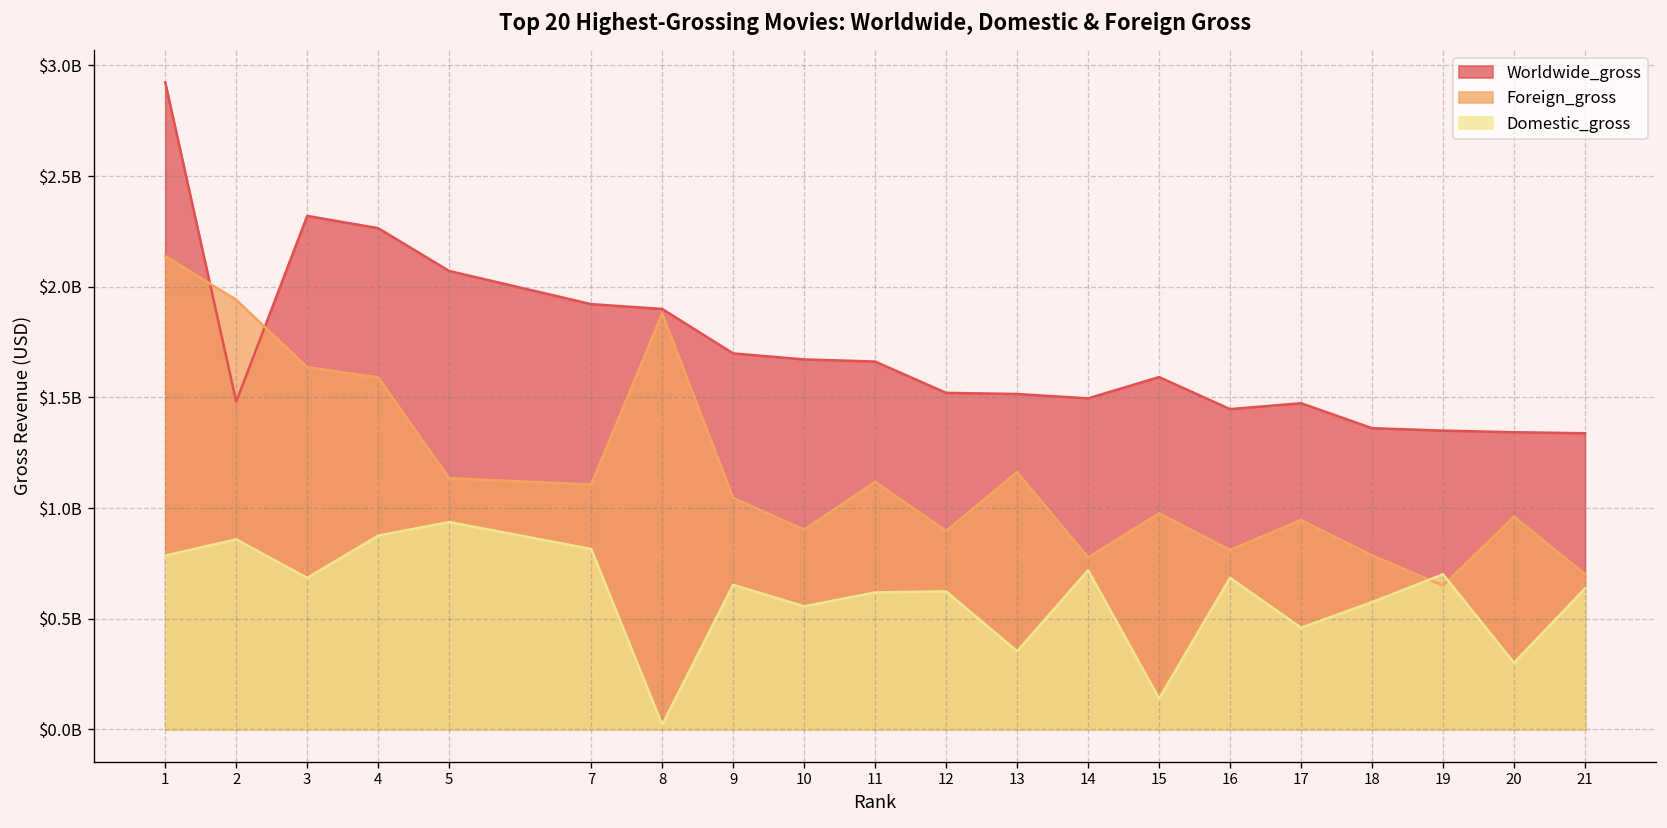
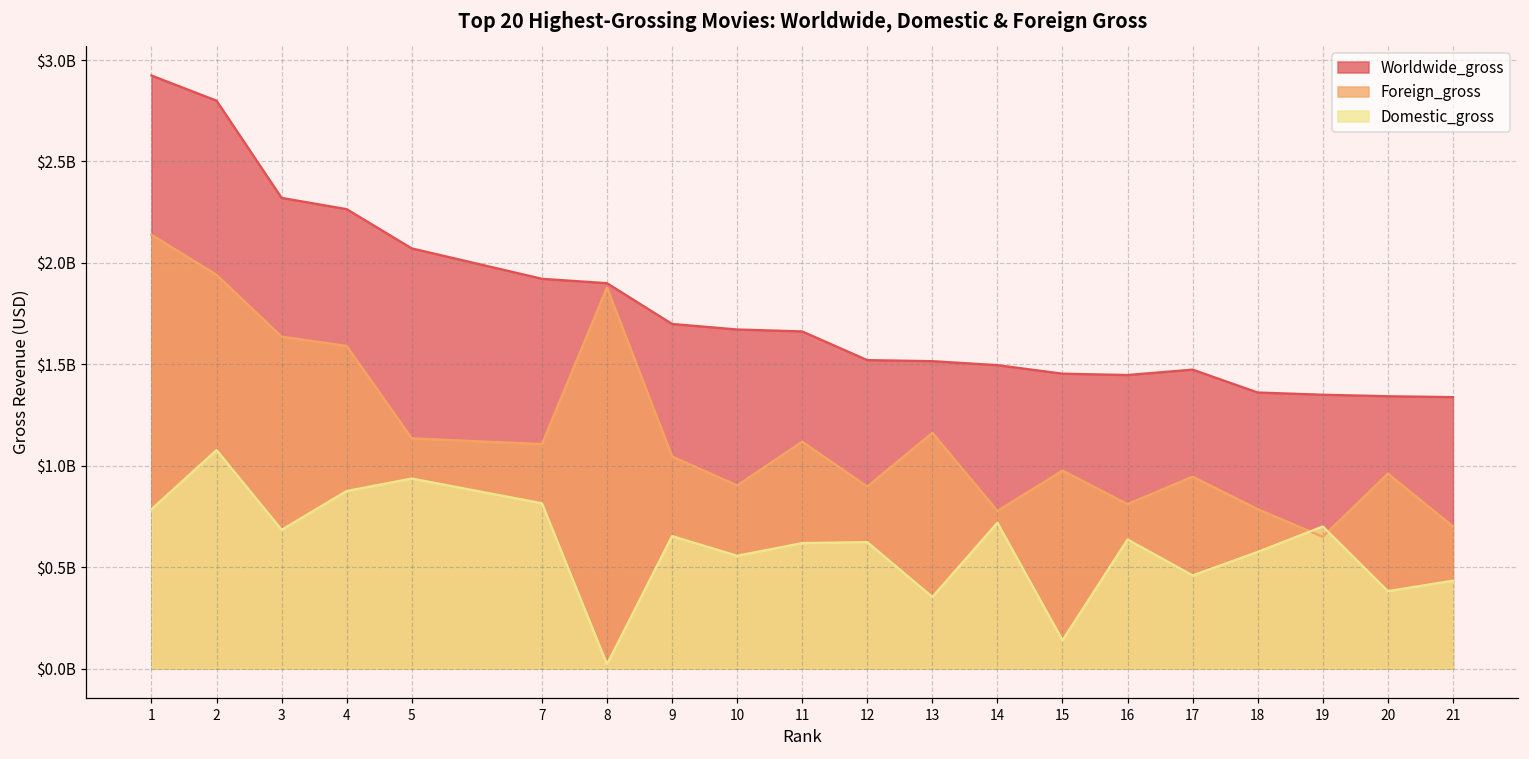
  {
    "Worldwide_gross": {
      "1": "$2920000000",
-     "2": "$1480000000",
+     "2": "$2800000000",
      "3": "$2320000000",
      "4": "$2260000000",
      "5": "$2070000000",
      "7": "$1920000000",
      "8": "$1900000000",
      "9": "$1700000000",
      "10": "$1670000000",
      "11": "$1660000000",
      "12": "$1520000000",
      "13": "$1520000000",
      "14": "$1500000000",
-     "15": "$1590000000",
+     "15": "$1450000000",
      "16": "$1450000000",
      "17": "$1470000000",
      "18": "$1360000000",
      "19": "$1350000000",
      "20": "$1340000000",
      "21": "$1340000000"
    },
    "Foreign_gross": {
      "1": "$2140000000",
      "2": "$1940000000",
      "3": "$1640000000",
      "4": "$1590000000",
      "5": "$1130000000",
      "7": "$1110000000",
      "8": "$1880000000",
      "9": "$1050000000",
      "10": "$900000000",
      "11": "$1120000000",
      "12": "$900000000",
      "13": "$1160000000",
      "14": "$780000000",
      "15": "$980000000",
      "16": "$810000000",
      "17": "$950000000",
      "18": "$790000000",
      "19": "$650000000",
      "20": "$960000000",
      "21": "$700000000"
    },
    "Domestic_gross": {
      "1": "$790000000",
-     "2": "$860000000",
+     "2": "$1080000000",
      "3": "$680000000",
      "4": "$880000000",
      "5": "$940000000",
      "7": "$810000000",
      "8": "$20000000",
      "9": "$650000000",
      "10": "$560000000",
      "11": "$620000000",
      "12": "$620000000",
      "13": "$350000000",
      "14": "$720000000",
      "15": "$140000000",
-     "16": "$680000000",
+     "16": "$640000000",
      "17": "$460000000",
      "18": "$570000000",
      "19": "$700000000",
-     "20": "$300000000",
-     "21": "$640000000"
+     "20": "$380000000",
+     "21": "$430000000"
    }
  }
